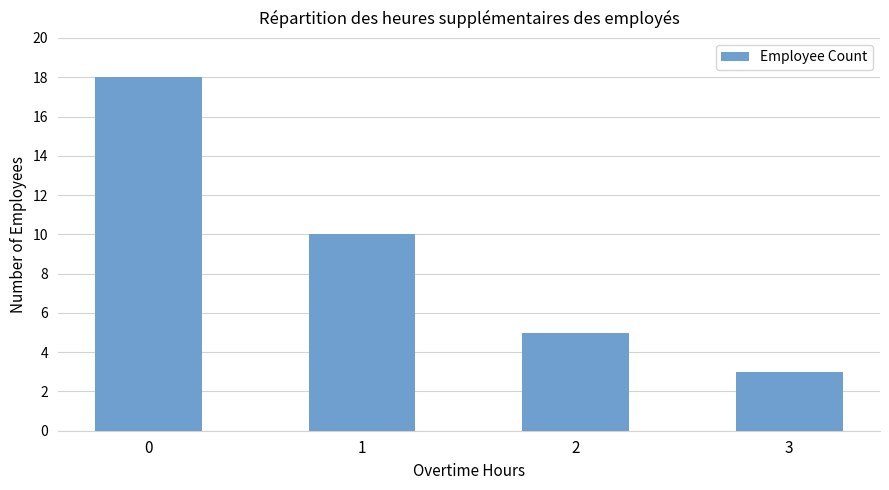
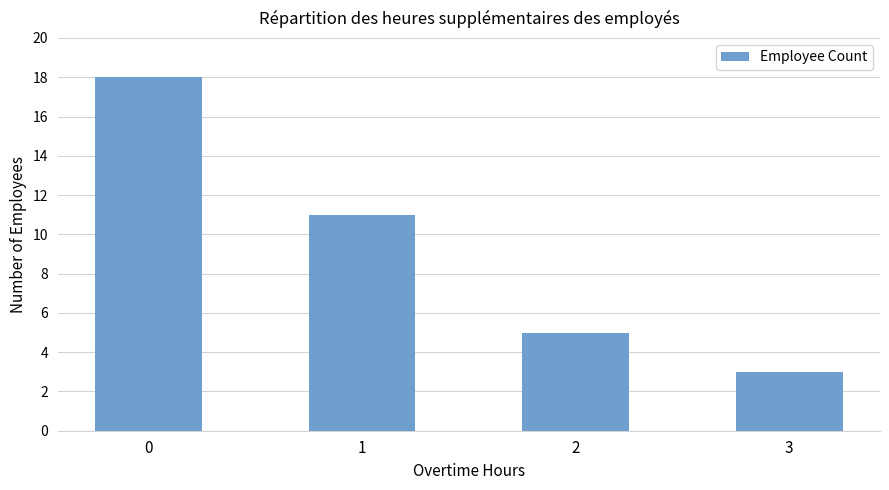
  {
    "0": 18,
-   "1": 10,
+   "1": 11,
    "2": 5,
    "3": 3
  }
